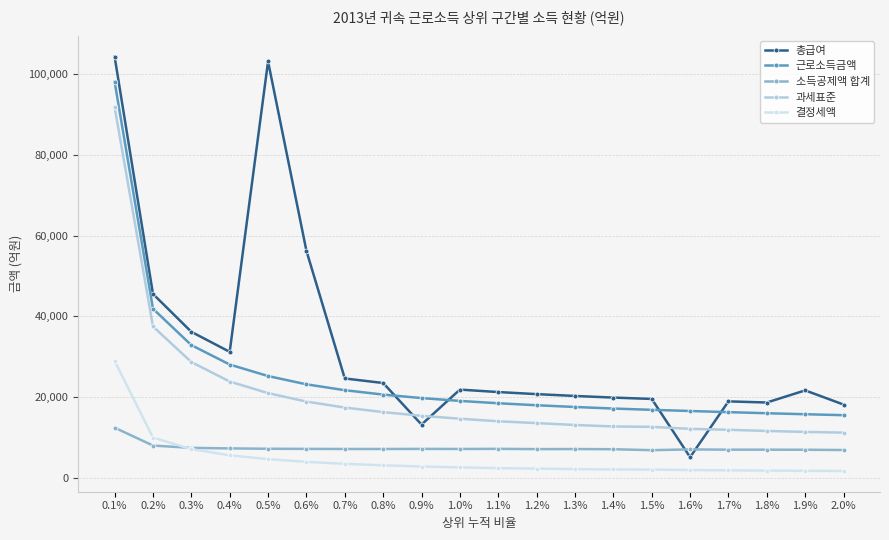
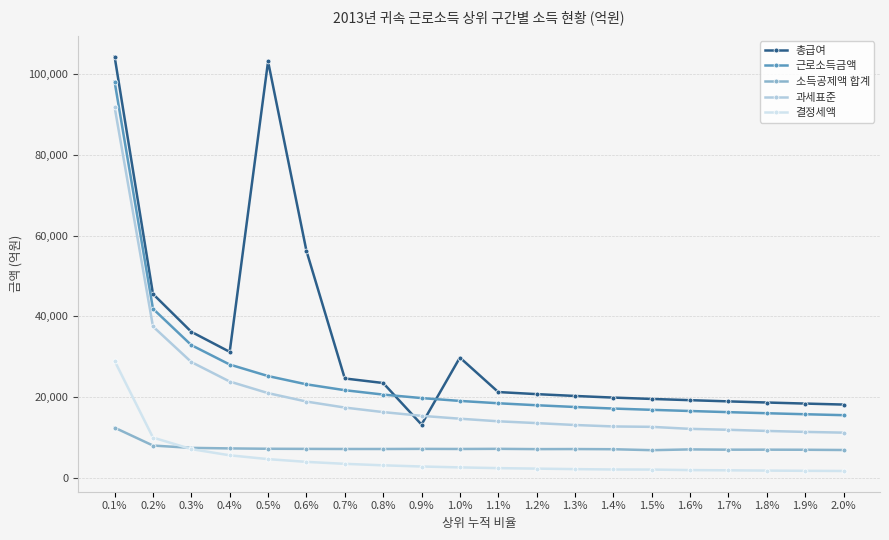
  {
    "총급여": {
      "0.1%": "104,000",
      "0.2%": "46,000",
      "0.3%": "36,000",
      "0.4%": "31,000",
      "0.5%": "103,000",
      "0.6%": "56,000",
      "0.7%": "25,000",
      "0.8%": "24,000",
      "0.9%": "13,000",
-     "1.0%": "22,000",
+     "1.0%": "30,000",
      "1.1%": "21,000",
      "1.2%": "21,000",
      "1.3%": "20,000",
      "1.4%": "20,000",
      "1.5%": "20,000",
-     "1.6%": "5,000",
+     "1.6%": "19,000",
      "1.7%": "19,000",
      "1.8%": "19,000",
-     "1.9%": "22,000",
+     "1.9%": "18,000",
      "2.0%": "18,000"
    }
  }
